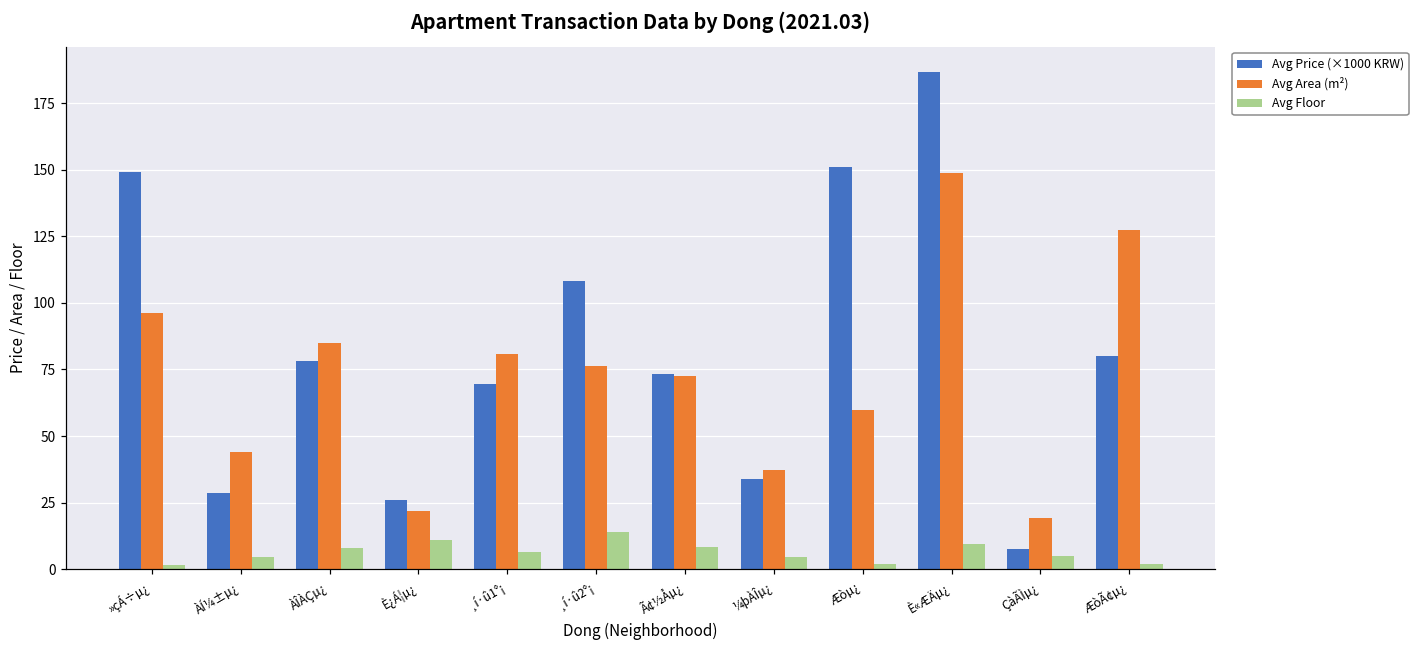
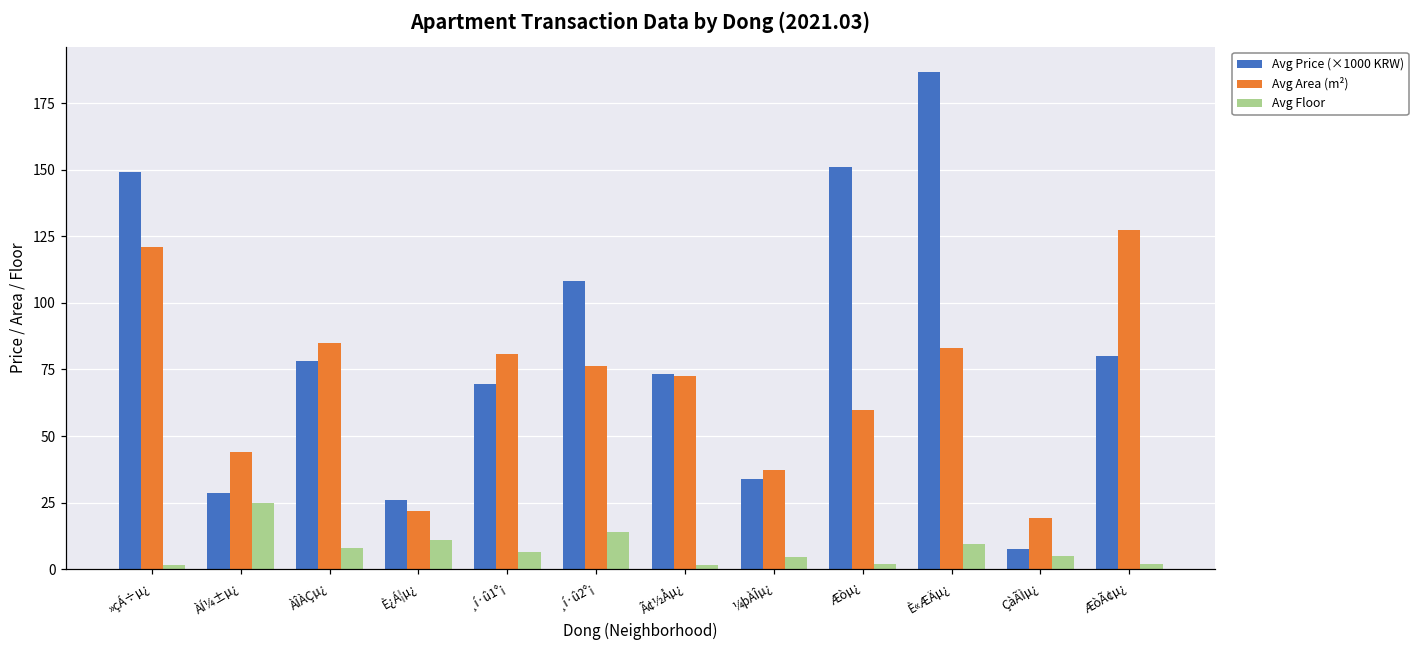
  {
    "Avg Price (×1000 KRW)": {
      "»çÁ÷µ¿": 149,
      "ÀÍ¼±µ¿": 29,
      "ÀÎÀÇµ¿": 78,
      "È¿Á¦µ¿": 26,
      "¸í·û1°¡": 70,
      "¸í·û2°¡": 108,
      "Ã¢½Åµ¿": 73,
      "¼þÀÎµ¿": 34,
      "Æòµ¿": 151,
      "È«ÆÄµ¿": 187,
      "ÇàÃÌµ¿": 8,
      "ÆòÃ¢µ¿": 80
    },
    "Avg Area (m²)": {
-     "»çÁ÷µ¿": 96,
+     "»çÁ÷µ¿": 121,
      "ÀÍ¼±µ¿": 44,
      "ÀÎÀÇµ¿": 85,
      "È¿Á¦µ¿": 22,
      "¸í·û1°¡": 81,
      "¸í·û2°¡": 76,
      "Ã¢½Åµ¿": 72,
      "¼þÀÎµ¿": 37,
      "Æòµ¿": 60,
-     "È«ÆÄµ¿": 149,
+     "È«ÆÄµ¿": 83,
      "ÇàÃÌµ¿": 19,
      "ÆòÃ¢µ¿": 127
    },
    "Avg Floor": {
      "»çÁ÷µ¿": 2,
-     "ÀÍ¼±µ¿": 5,
+     "ÀÍ¼±µ¿": 25,
      "ÀÎÀÇµ¿": 8,
      "È¿Á¦µ¿": 11,
      "¸í·û1°¡": 7,
      "¸í·û2°¡": 14,
-     "Ã¢½Åµ¿": 8,
+     "Ã¢½Åµ¿": 2,
      "¼þÀÎµ¿": 5,
      "Æòµ¿": 2,
      "È«ÆÄµ¿": 10,
      "ÇàÃÌµ¿": 5,
      "ÆòÃ¢µ¿": 2
    }
  }
